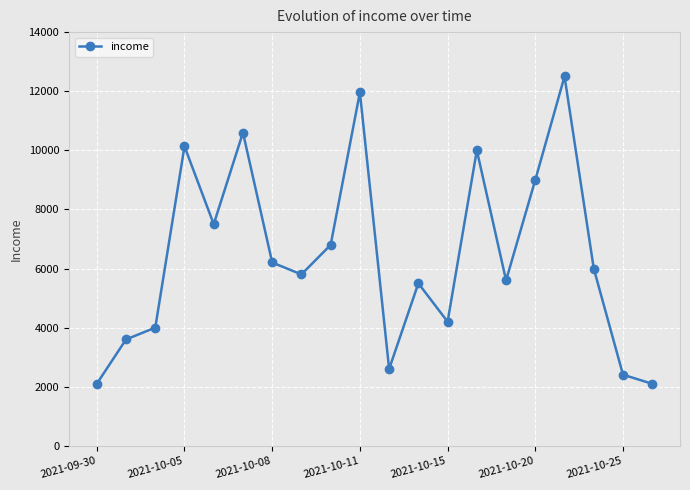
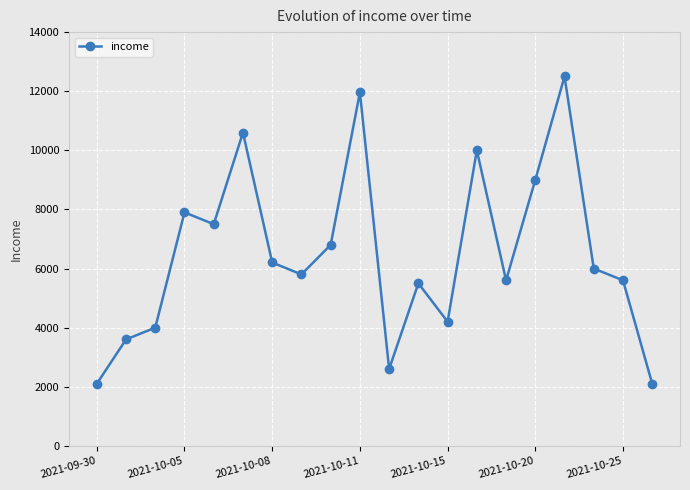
  {
    "2021-09-30": 2100,
-   "2021-10-05": 10100,
+   "2021-10-05": 7900,
    "2021-10-08": 6200,
    "2021-10-11": 12000,
    "2021-10-15": 4200,
    "2021-10-20": 9000,
-   "2021-10-25": 2400
+   "2021-10-25": 5600
  }
